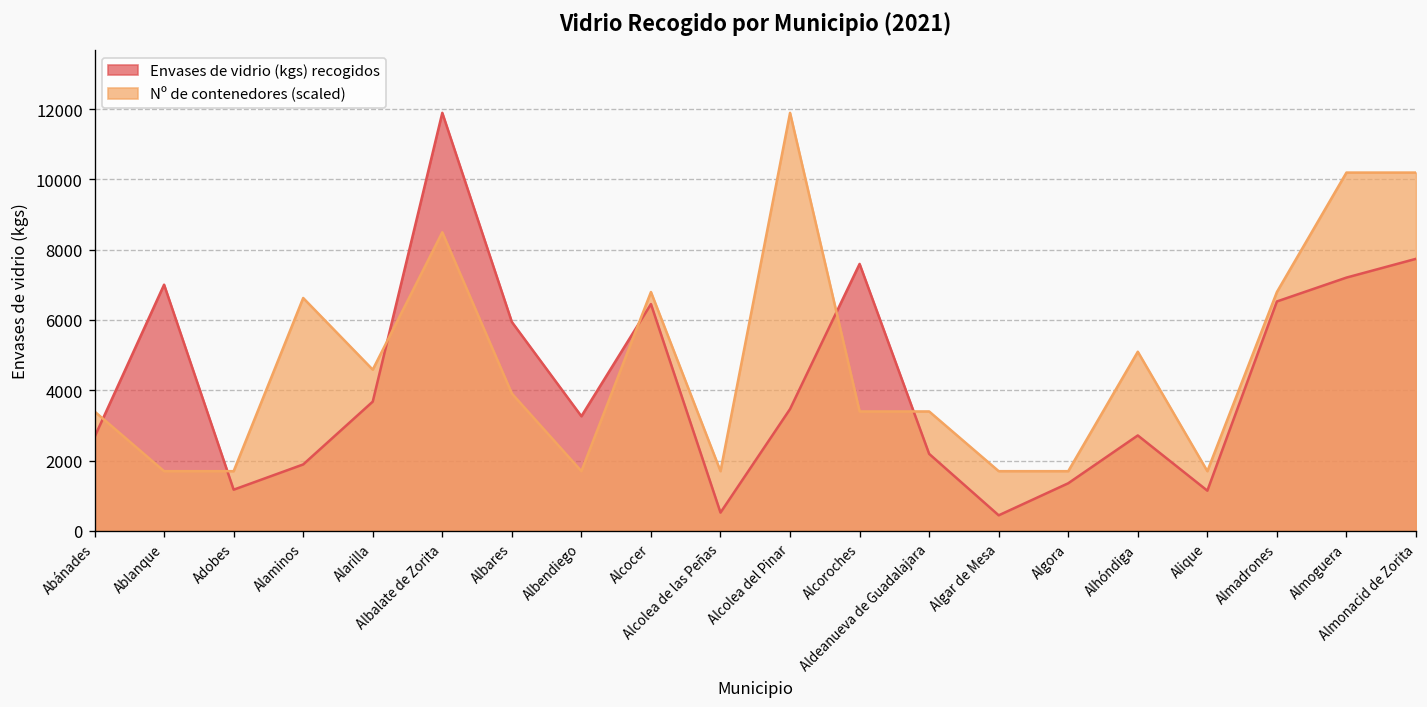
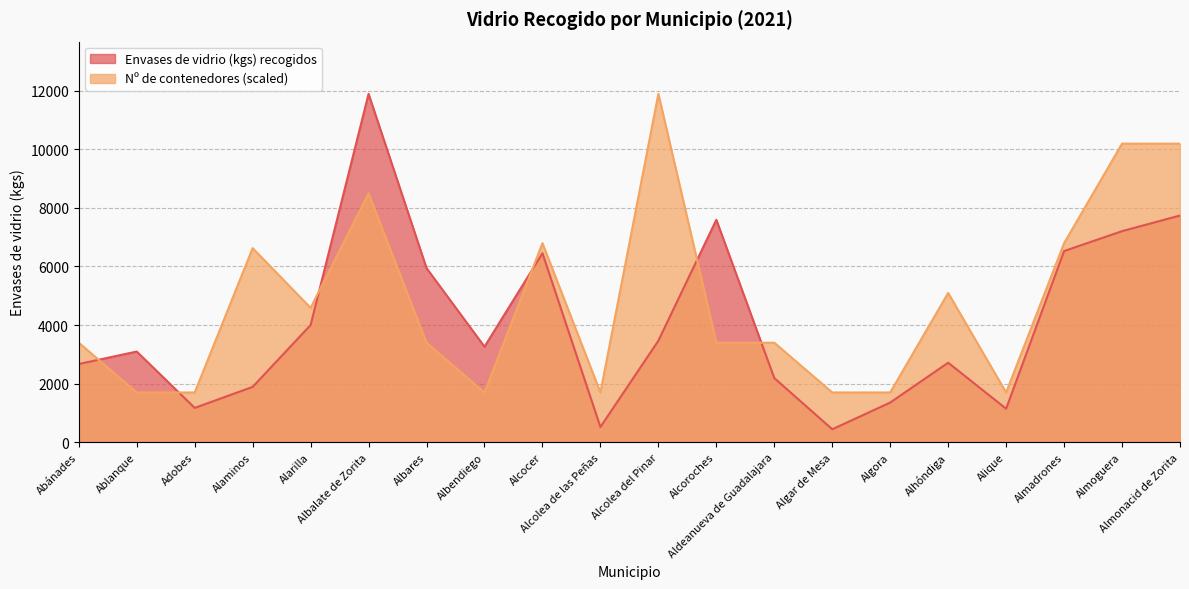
  {
    "Envases de vidrio (kgs) recogidos": {
      "Abánades": 2700,
-     "Ablanque": 7000,
+     "Ablanque": 3100,
      "Adobes": 1200,
      "Alaminos": 1900,
-     "Alarilla": 3700,
+     "Alarilla": 4000,
      "Albalate de Zorita": 11900,
      "Albares": 5900,
      "Albendiego": 3300,
      "Alcocer": 6500,
      "Alcolea de las Peñas": 500,
      "Alcolea del Pinar": 3500,
      "Alcoroches": 7600,
      "Aldeanueva de Guadalajara": 2200,
      "Algar de Mesa": 400,
      "Algora": 1400,
      "Alhóndiga": 2700,
      "Alique": 1100,
      "Almadrones": 6500,
      "Almoguera": 7200,
      "Almonacid de Zorita": 7700
    },
    "Nº de contenedores (scaled)": {
      "Abánades": 3400,
      "Ablanque": 1700,
      "Adobes": 1700,
      "Alaminos": 6600,
      "Alarilla": 4600,
      "Albalate de Zorita": 8500,
-     "Albares": 3900,
+     "Albares": 3400,
      "Albendiego": 1700,
      "Alcocer": 6800,
      "Alcolea de las Peñas": 1700,
      "Alcolea del Pinar": 11900,
      "Alcoroches": 3400,
      "Aldeanueva de Guadalajara": 3400,
      "Algar de Mesa": 1700,
      "Algora": 1700,
      "Alhóndiga": 5100,
      "Alique": 1700,
      "Almadrones": 6800,
      "Almoguera": 10200,
      "Almonacid de Zorita": 10200
    }
  }
